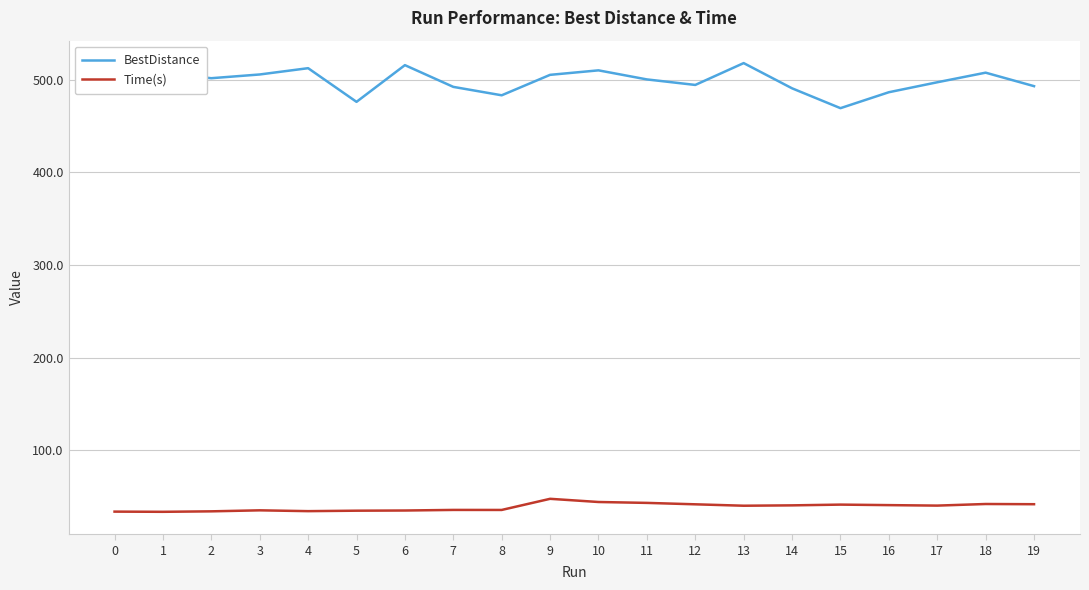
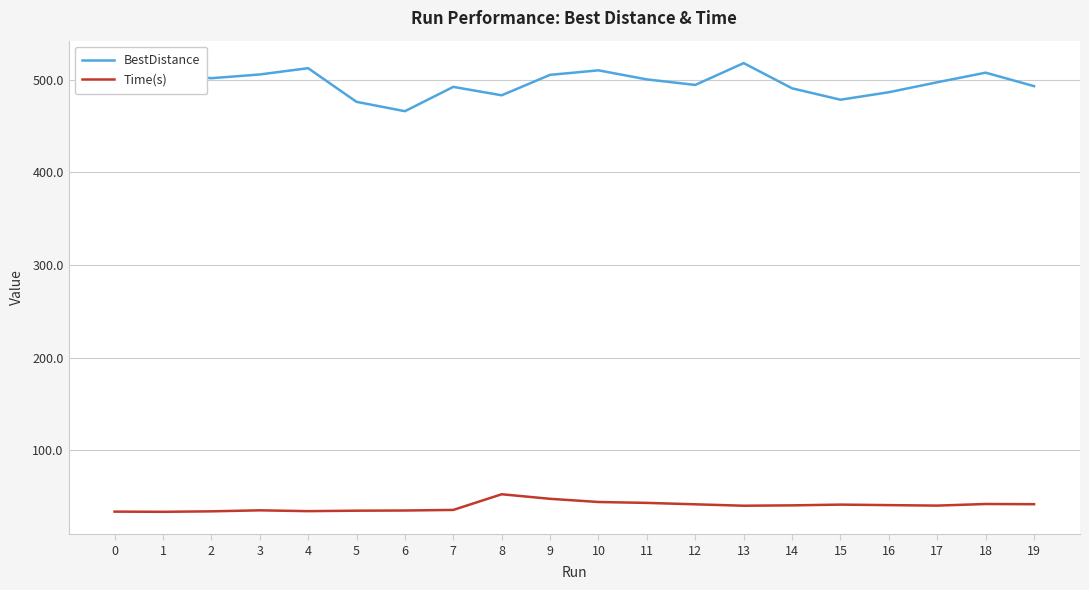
  {
    "BestDistance": {
      "2": 500,
      "3": 510,
      "4": 510,
      "5": 480,
-     "6": 520,
+     "6": 470,
      "7": 490,
      "8": 480,
      "9": 510,
      "10": 510,
      "11": 500,
      "12": 490,
      "13": 520,
      "14": 490,
-     "15": 470,
+     "15": 480,
      "16": 490,
      "17": 500,
      "18": 510,
      "19": 490
    },
    "Time(s)": {
      "0": 30,
      "1": 30,
      "2": 30,
      "3": 40,
      "4": 30,
      "5": 30,
      "6": 30,
      "7": 40,
-     "8": 40,
+     "8": 50,
      "9": 50,
      "10": 40,
      "11": 40,
      "12": 40,
      "13": 40,
      "14": 40,
      "15": 40,
      "16": 40,
      "17": 40,
      "18": 40,
      "19": 40
    }
  }
